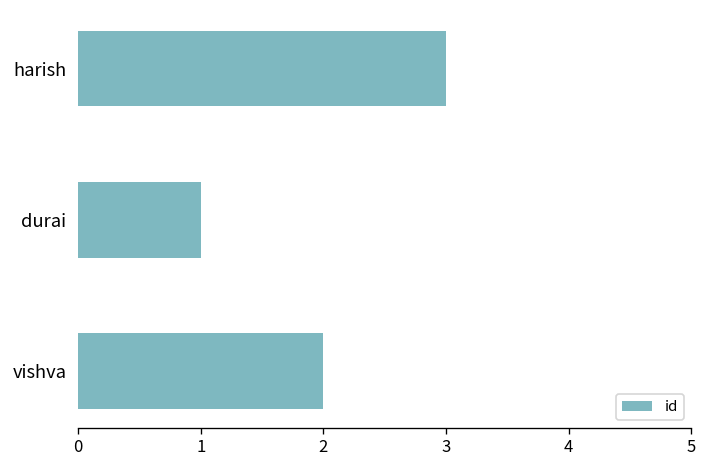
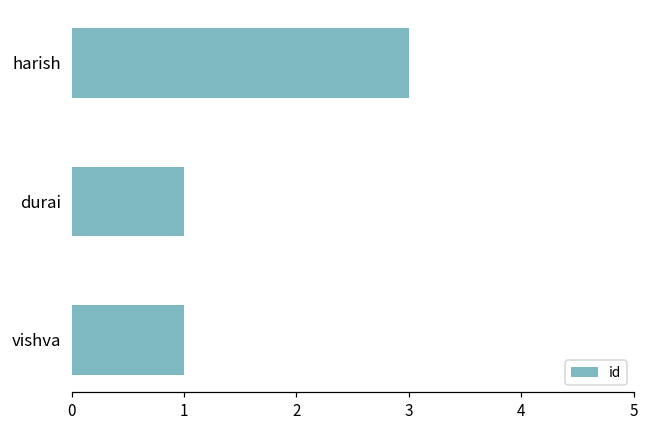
  {
    "harish": 3,
    "durai": 1,
-   "vishva": 2
+   "vishva": 1
  }
